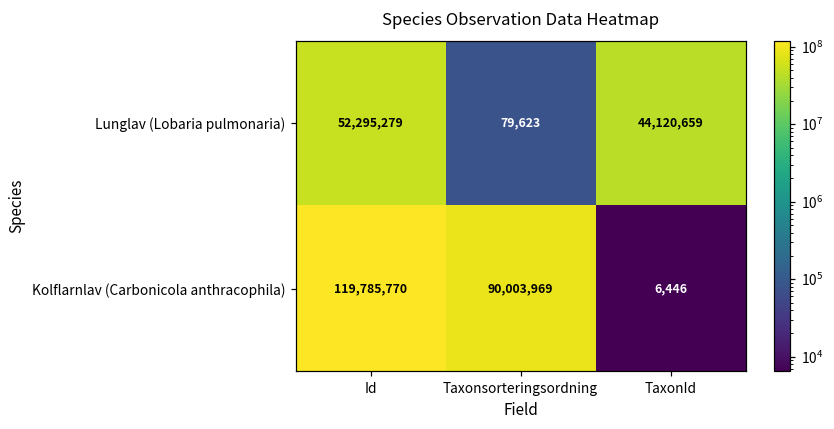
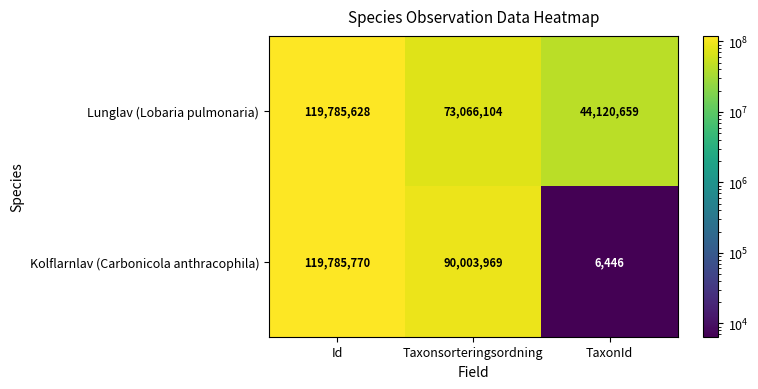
  {
    "Lunglav (Lobaria pulmonaria)": {
-     "Id": "52,295,279",
-     "Taxonsorteringsordning": "79,623",
+     "Id": "119,785,628",
+     "Taxonsorteringsordning": "73,066,104",
      "TaxonId": "44,120,659"
    },
    "Kolflarnlav (Carbonicola anthracophila)": {
      "Id": "119,785,770",
      "Taxonsorteringsordning": "90,003,969",
      "TaxonId": "6,446"
    }
  }
